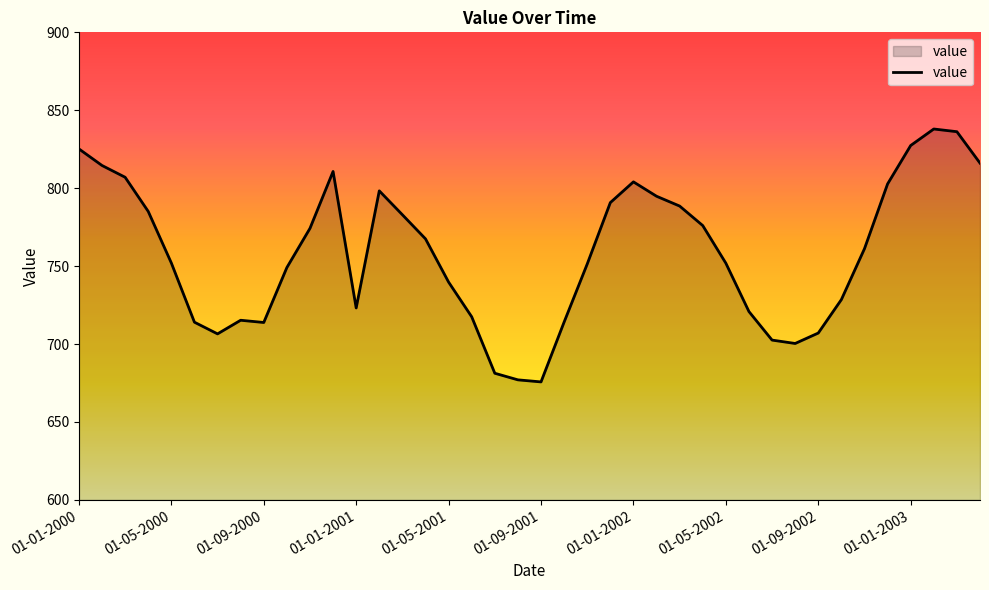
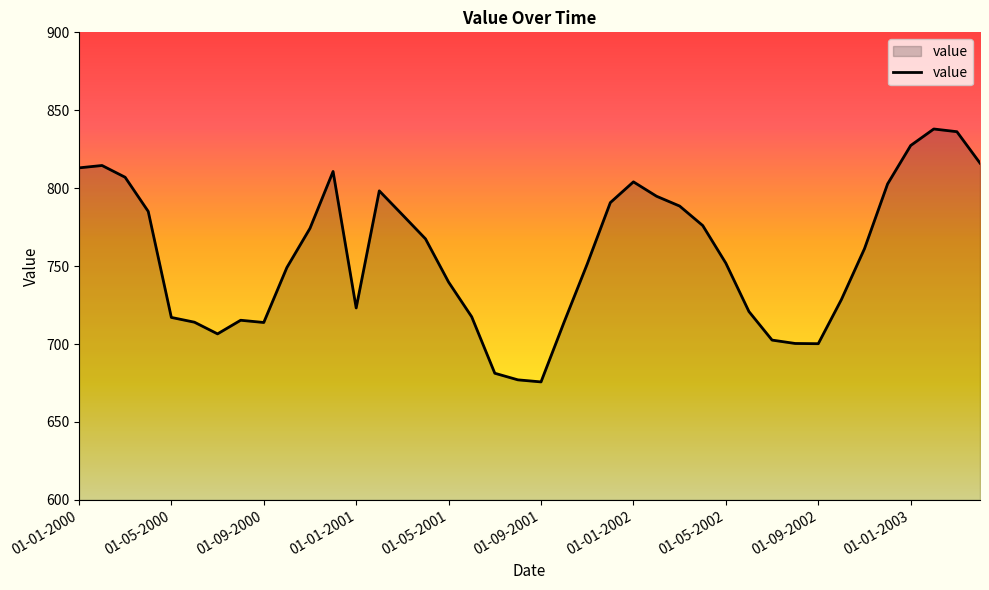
  {
-   "01-01-2000": 825,
-   "01-05-2000": 752,
+   "01-01-2000": 813,
+   "01-05-2000": 717,
    "01-09-2000": 714,
    "01-01-2001": 723,
    "01-05-2001": 740,
    "01-09-2001": 676,
    "01-01-2002": 804,
    "01-05-2002": 752,
-   "01-09-2002": 707,
+   "01-09-2002": 700,
    "01-01-2003": 827
  }
